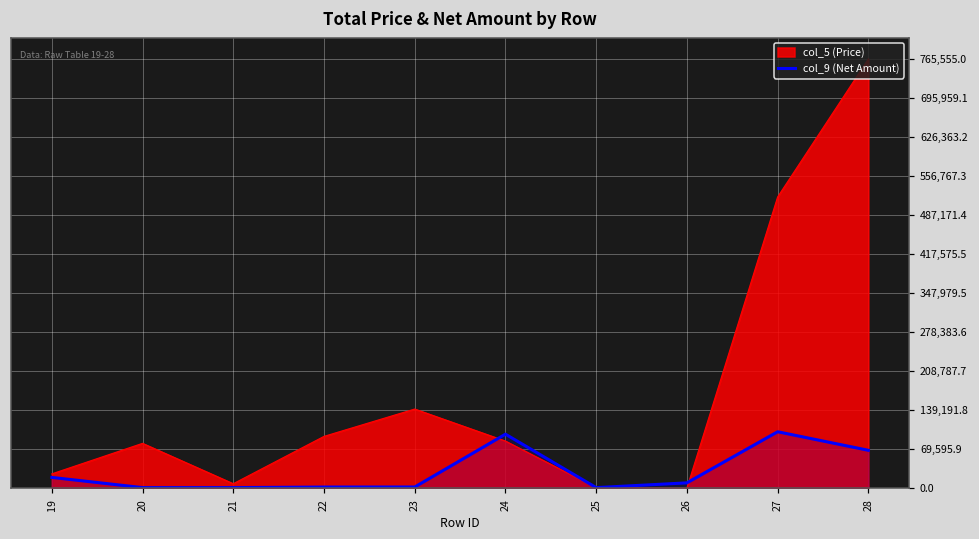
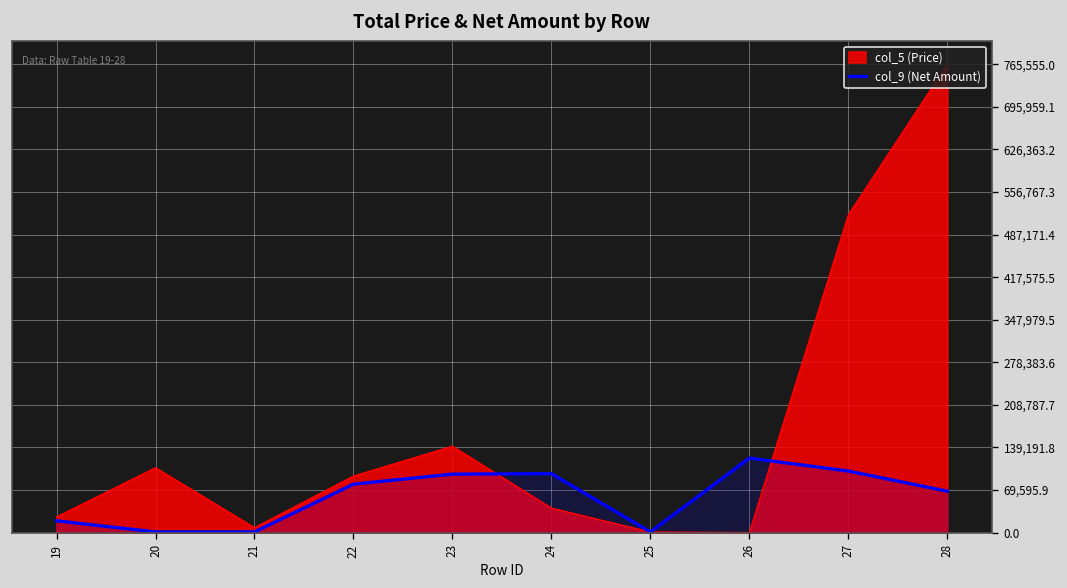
  {
    "col_5 (Price)": {
      "19": "30,000",
-     "20": "80,000",
+     "20": "110,000",
      "21": "10,000",
      "22": "90,000",
      "23": "140,000",
-     "24": "80,000",
+     "24": "40,000",
      "26": "0",
      "27": "520,000"
    },
    "col_9 (Net Amount)": {
      "19": "20,000",
      "20": "0",
      "21": "0",
-     "22": "0",
-     "23": "0",
+     "22": "80,000",
+     "23": "100,000",
      "24": "100,000",
-     "26": "10,000",
+     "26": "120,000",
      "27": "100,000",
      "28": "70,000"
    }
  }
